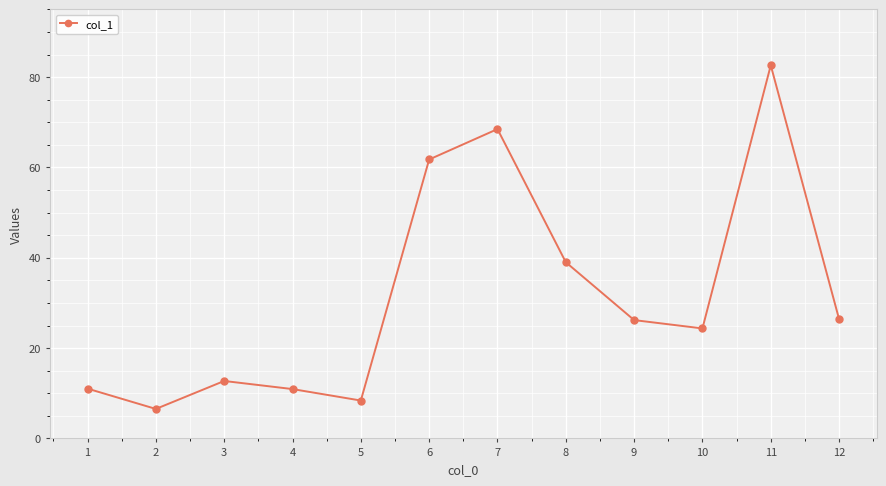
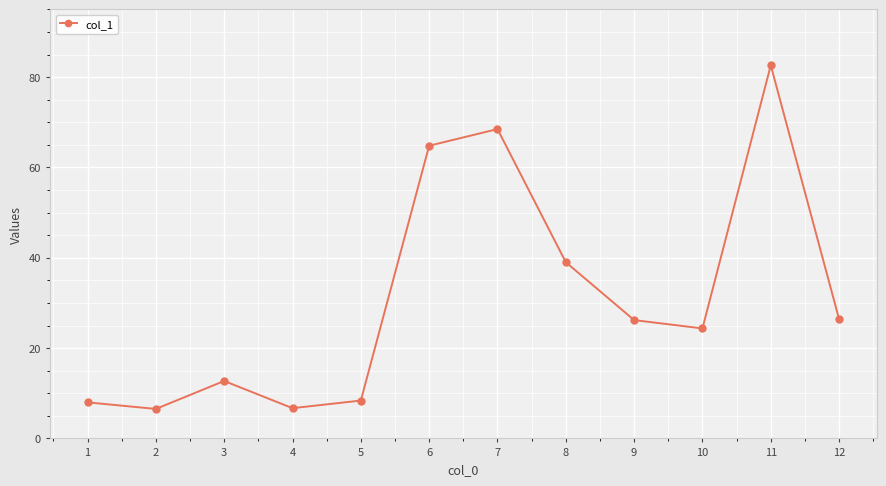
  {
-   "1": 11,
+   "1": 8,
    "2": 7,
    "3": 13,
-   "4": 11,
+   "4": 7,
    "5": 8,
-   "6": 62,
+   "6": 65,
    "7": 69,
    "8": 39,
    "9": 26,
    "10": 24,
    "11": 83,
    "12": 26
  }
